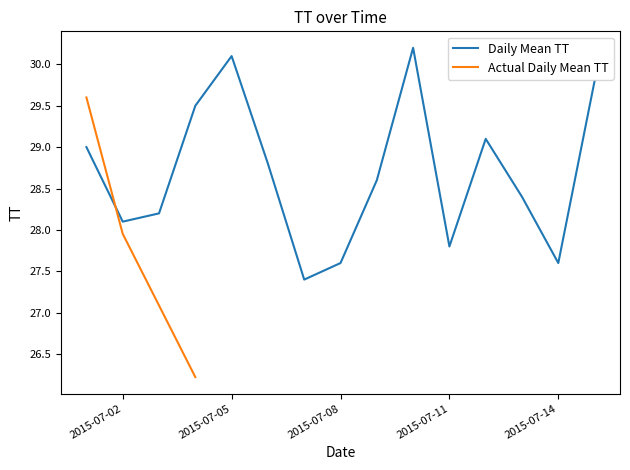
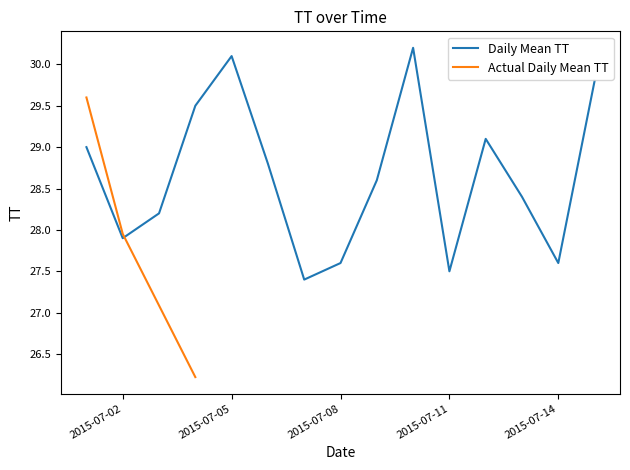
  {
    "Daily Mean TT": {
-     "2015-07-02": 28.1,
+     "2015-07-02": 27.9,
      "2015-07-05": 30.1,
      "2015-07-08": 27.6,
-     "2015-07-11": 27.8,
+     "2015-07-11": 27.5,
      "2015-07-14": 27.6
    },
    "Actual Daily Mean TT": {
      "2015-07-02": 28.0
    }
  }
